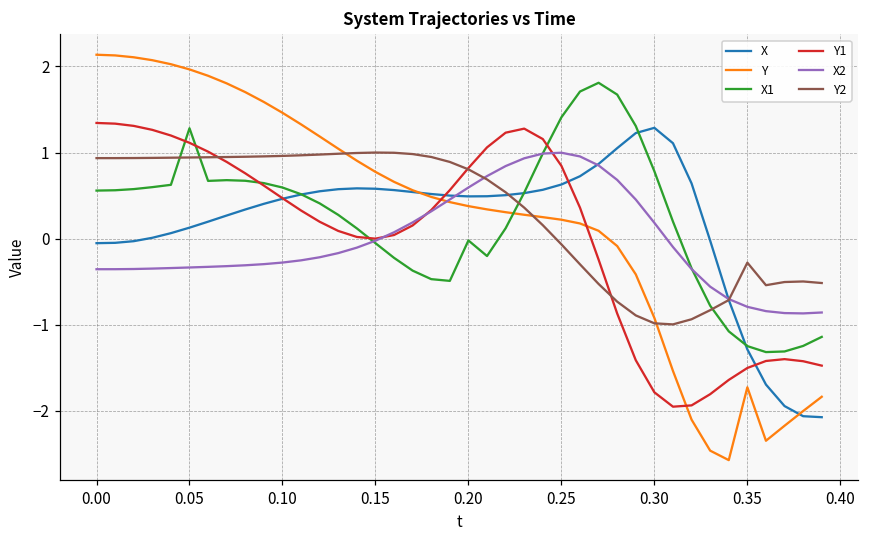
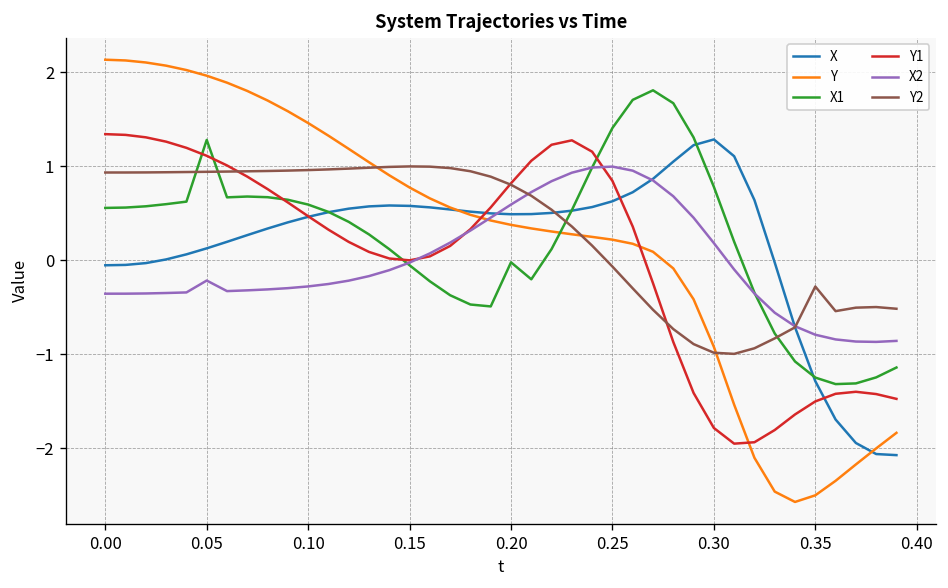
  {
    "X": {
      "0.00": -0.1,
      "0.05": 0.1,
      "0.15": 0.6,
      "0.20": 0.5,
      "0.25": 0.6,
      "0.30": 1.3,
      "0.35": -1.3
    },
    "Y": {
      "0.00": 2.1,
      "0.05": 2.0,
      "0.10": 1.5,
      "0.15": 0.8,
      "0.20": 0.4,
      "0.25": 0.2,
      "0.30": -0.9,
-     "0.35": -1.7
+     "0.35": -2.5
    },
    "X1": {
      "0.00": 0.6,
      "0.05": 1.3,
      "0.10": 0.6,
      "0.20": 0.0,
      "0.25": 1.4,
      "0.30": 0.8,
      "0.35": -1.2
    },
    "Y1": {
      "0.00": 1.3,
      "0.05": 1.1,
      "0.25": 0.8,
      "0.30": -1.8,
      "0.35": -1.5
    },
    "X2": {
      "0.00": -0.4,
-     "0.05": -0.3,
+     "0.05": -0.2,
      "0.10": -0.3,
      "0.20": 0.6,
      "0.25": 1.0,
      "0.30": 0.2,
      "0.35": -0.8
    },
    "Y2": {
      "0.00": 0.9,
      "0.05": 0.9,
      "0.10": 1.0,
      "0.15": 1.0,
      "0.25": -0.1,
      "0.30": -1.0,
      "0.35": -0.3
    }
  }
